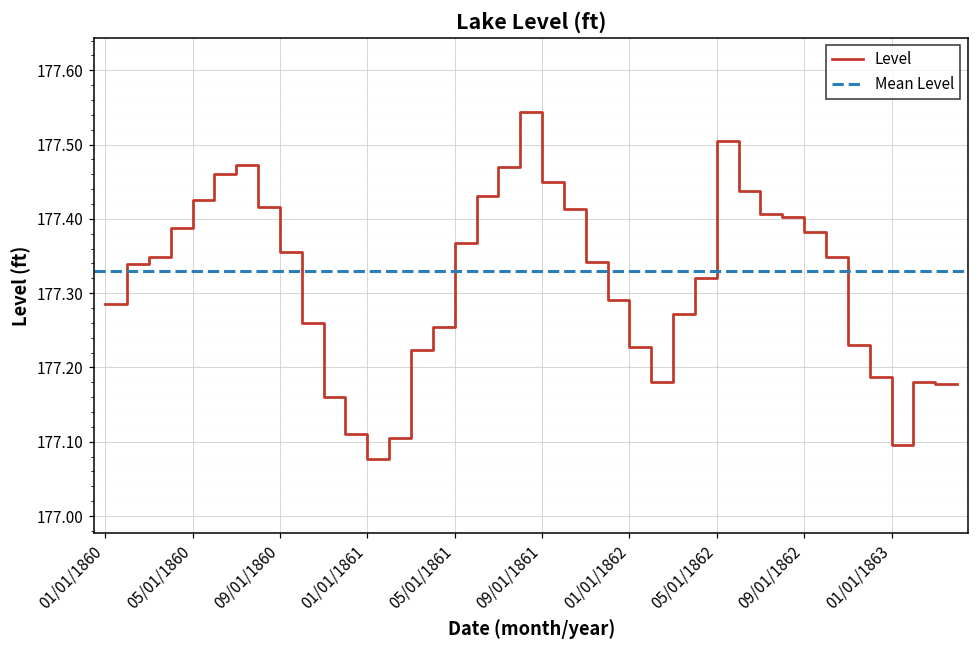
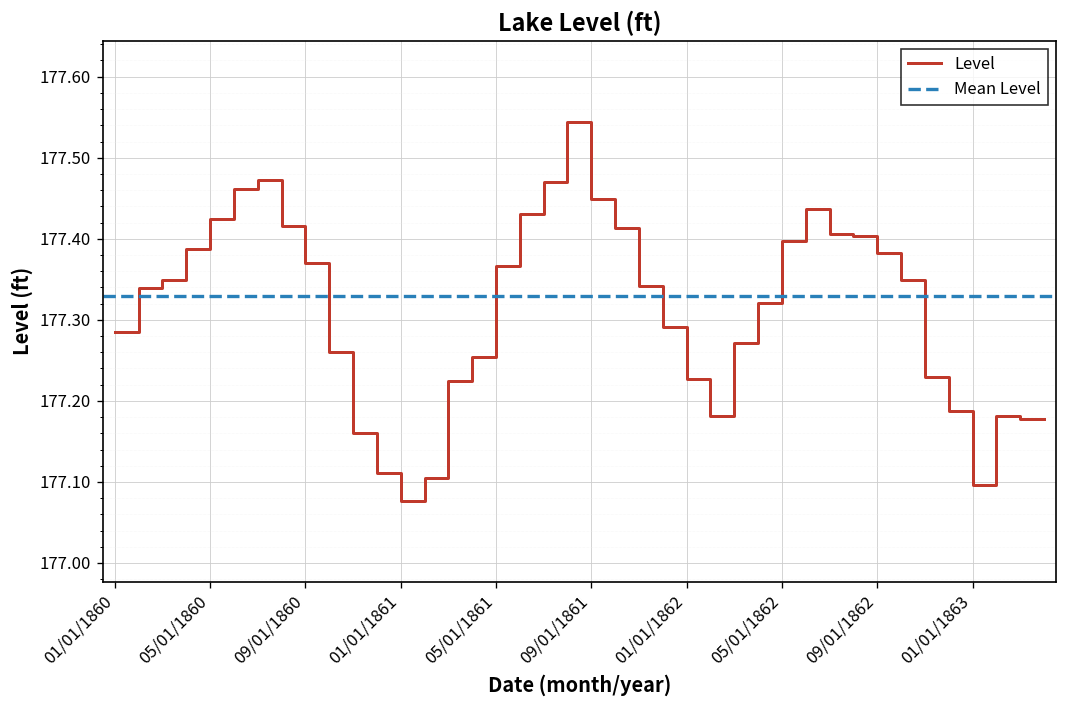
  {
    "01/01/1860": 177.29,
    "05/01/1860": 177.43,
-   "09/01/1860": 177.36,
+   "09/01/1860": 177.37,
    "01/01/1861": 177.08,
    "05/01/1861": 177.37,
    "09/01/1861": 177.45,
    "01/01/1862": 177.23,
-   "05/01/1862": 177.51,
+   "05/01/1862": 177.40,
    "09/01/1862": 177.38,
    "01/01/1863": 177.10
  }
